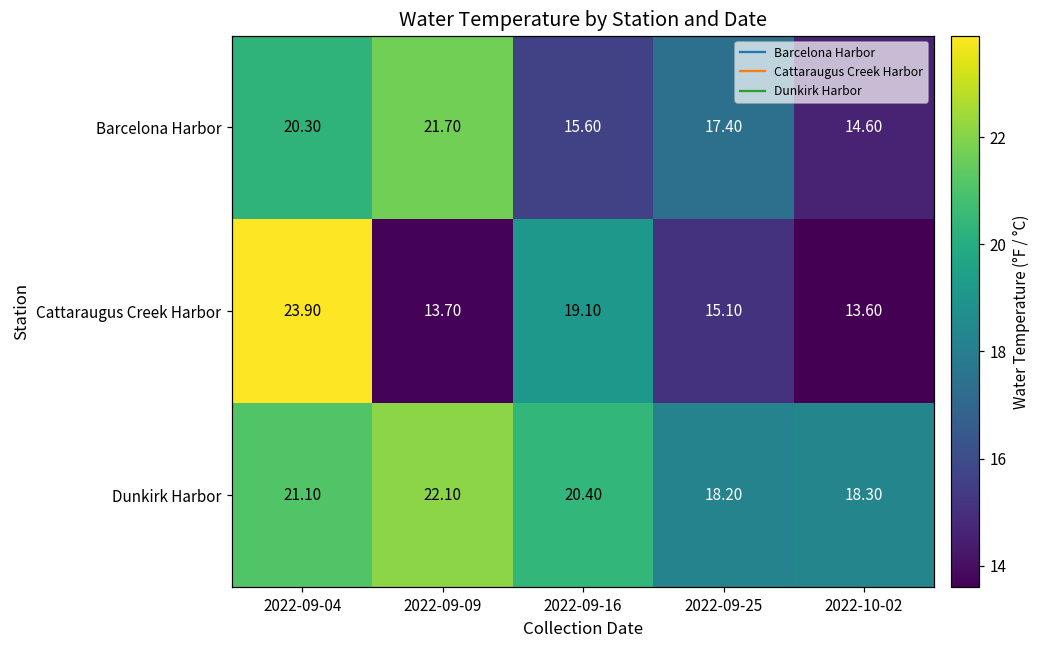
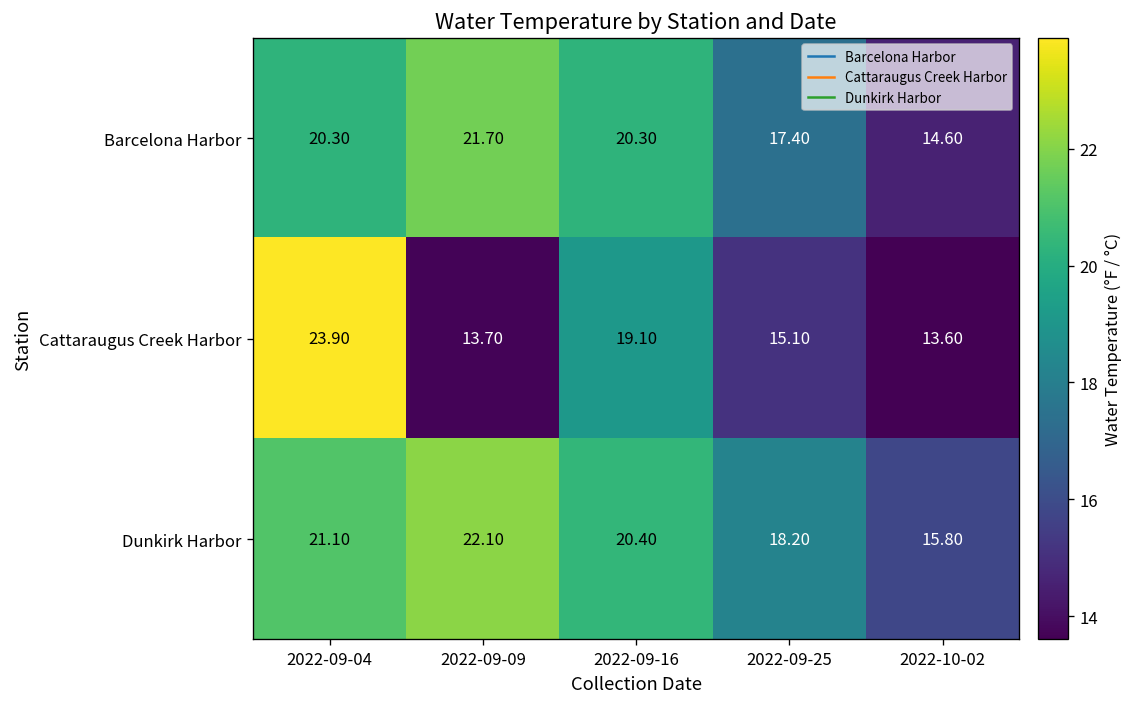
  {
    "Barcelona Harbor": {
      "2022-09-04": 20.30,
      "2022-09-09": 21.70,
-     "2022-09-16": 15.60,
+     "2022-09-16": 20.30,
      "2022-09-25": 17.40,
      "2022-10-02": 14.60
    },
    "Cattaraugus Creek Harbor": {
      "2022-09-04": 23.90,
      "2022-09-09": 13.70,
      "2022-09-16": 19.10,
      "2022-09-25": 15.10,
      "2022-10-02": 13.60
    },
    "Dunkirk Harbor": {
      "2022-09-04": 21.10,
      "2022-09-09": 22.10,
      "2022-09-16": 20.40,
      "2022-09-25": 18.20,
-     "2022-10-02": 18.30
+     "2022-10-02": 15.80
    }
  }
